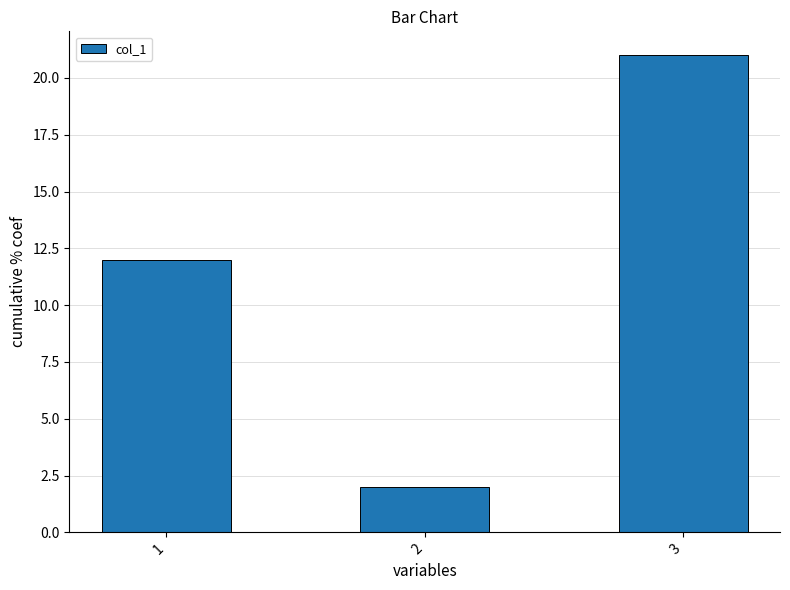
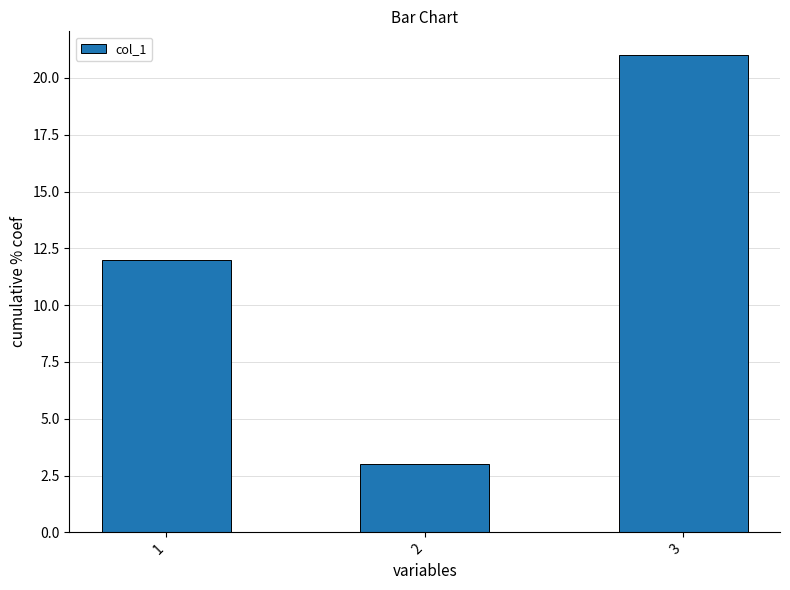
  {
    "1": 12,
-   "2": 2,
+   "2": 3,
    "3": 21
  }
